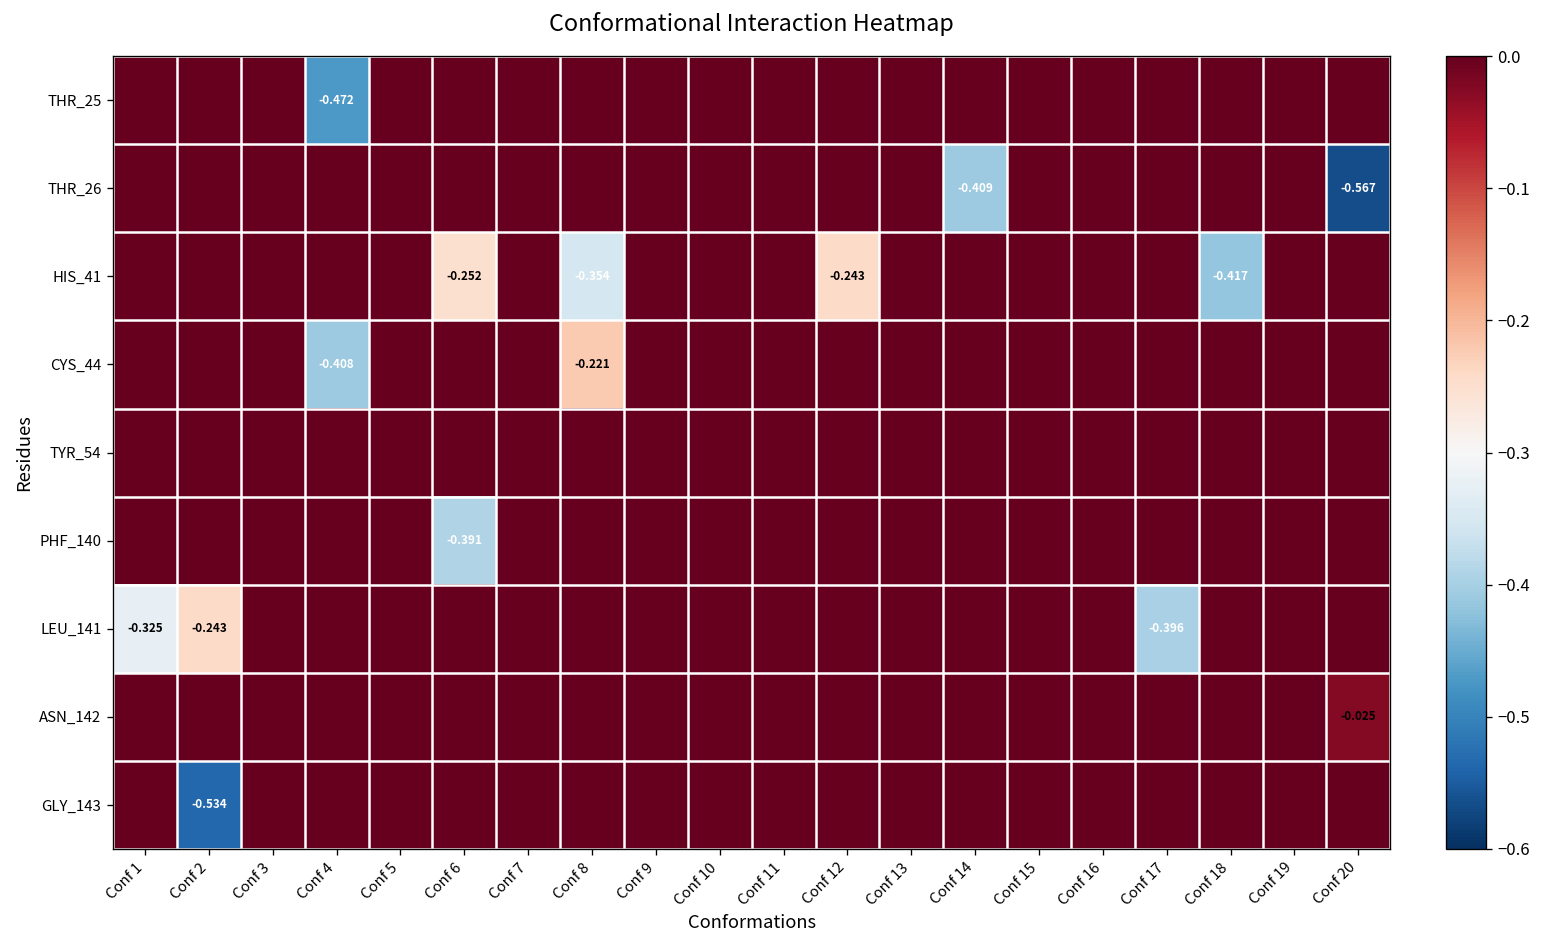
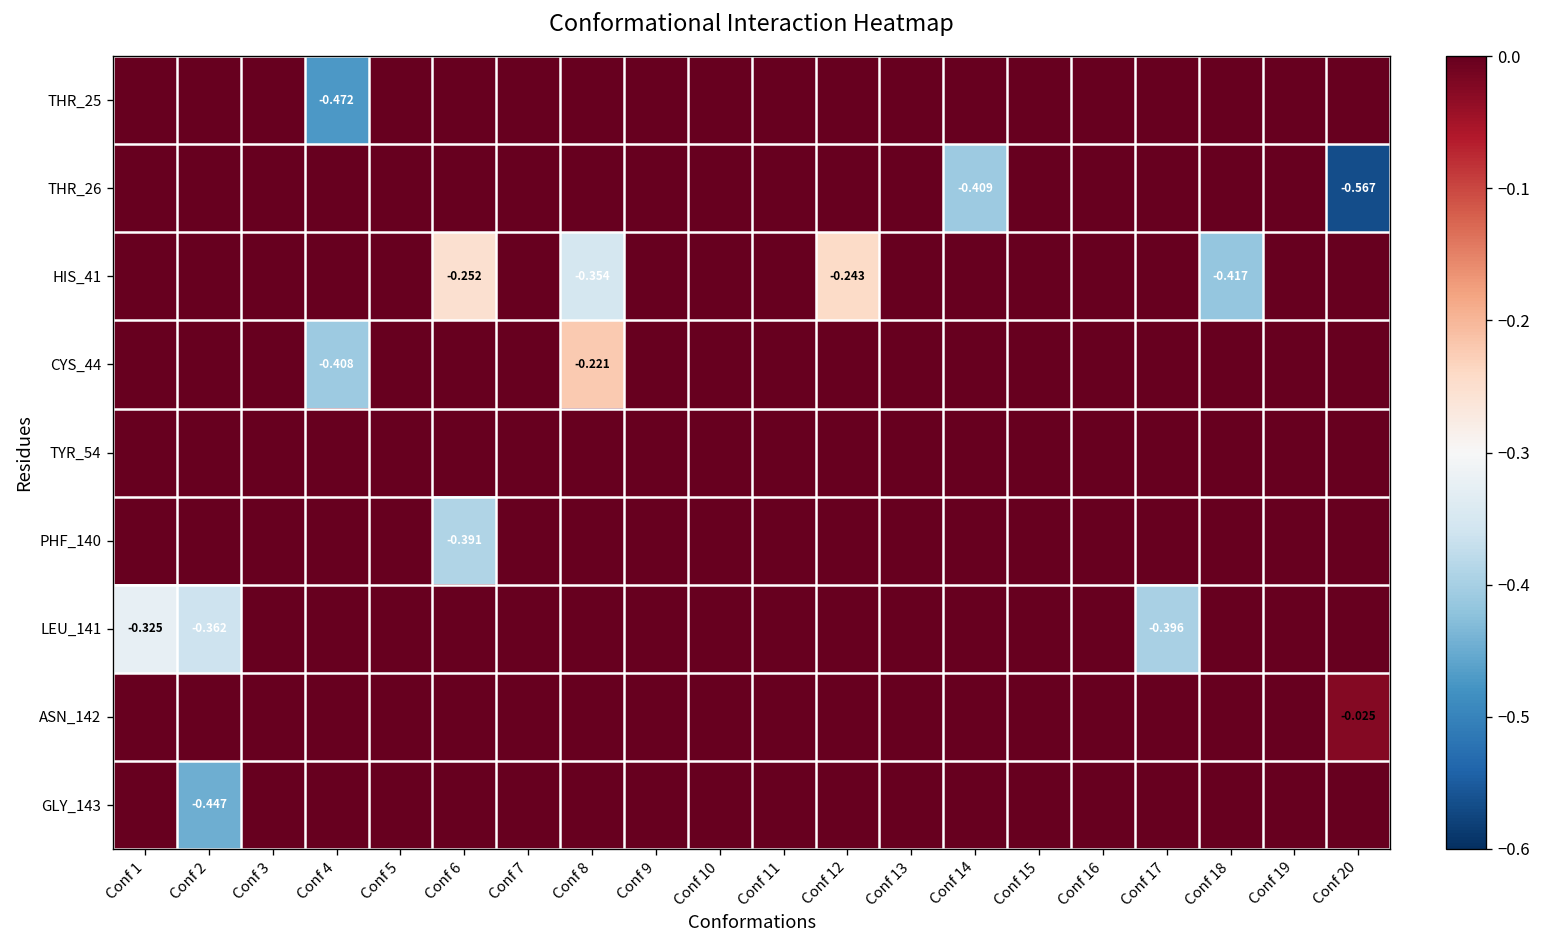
  {
    "THR_25": {
      "Conf 4": -0.472
    },
    "THR_26": {
      "Conf 14": -0.409,
      "Conf 20": -0.567
    },
    "HIS_41": {
      "Conf 6": -0.252,
      "Conf 12": -0.243,
      "Conf 18": -0.417
    },
    "CYS_44": {
      "Conf 4": -0.408,
      "Conf 8": -0.221
    },
    "PHF_140": {
      "Conf 6": -0.391
    },
    "LEU_141": {
      "Conf 1": -0.325,
-     "Conf 2": -0.243,
+     "Conf 2": -0.362,
      "Conf 17": -0.396
    },
    "ASN_142": {
      "Conf 20": -0.025
    },
    "GLY_143": {
-     "Conf 2": -0.534
+     "Conf 2": -0.447
    }
  }
